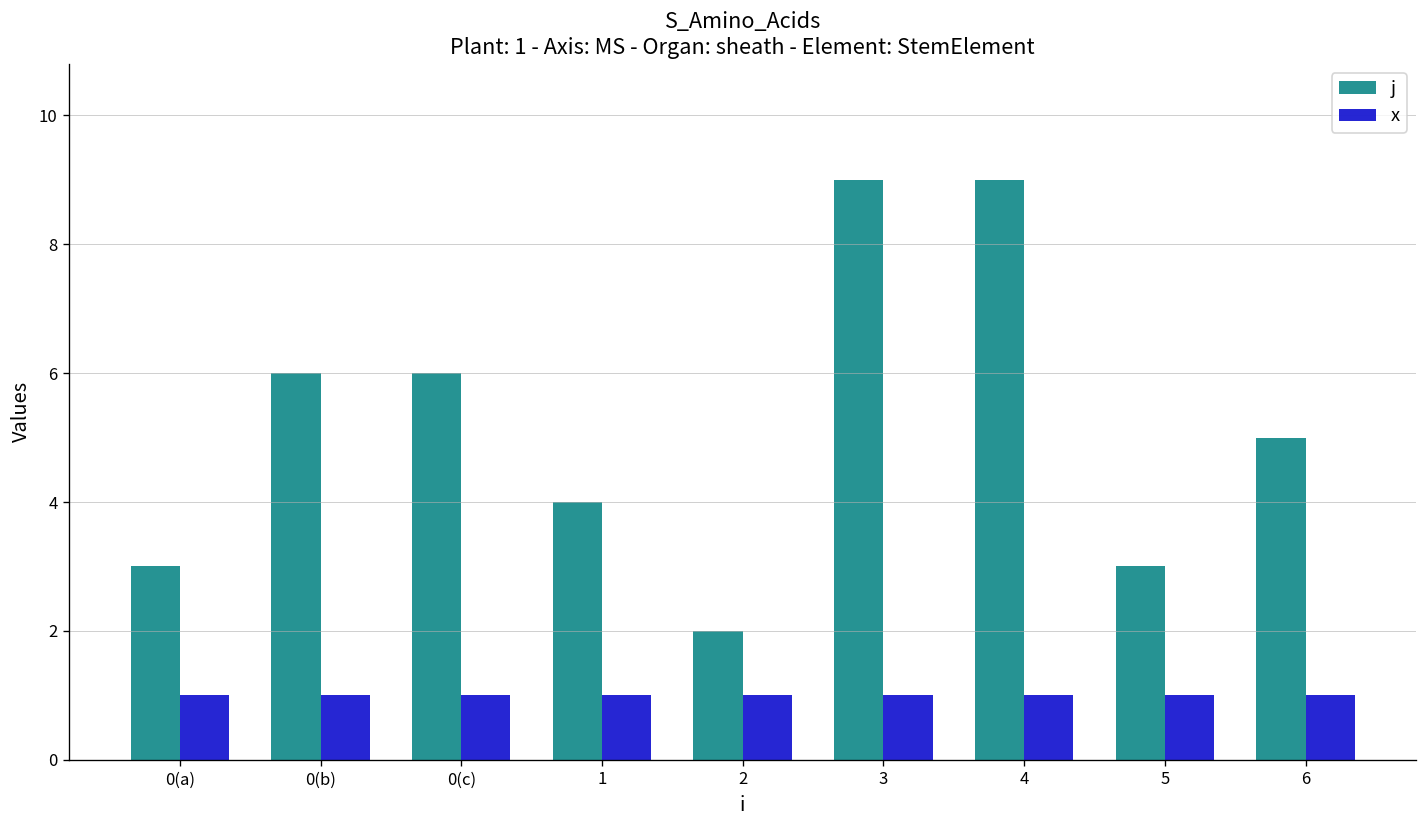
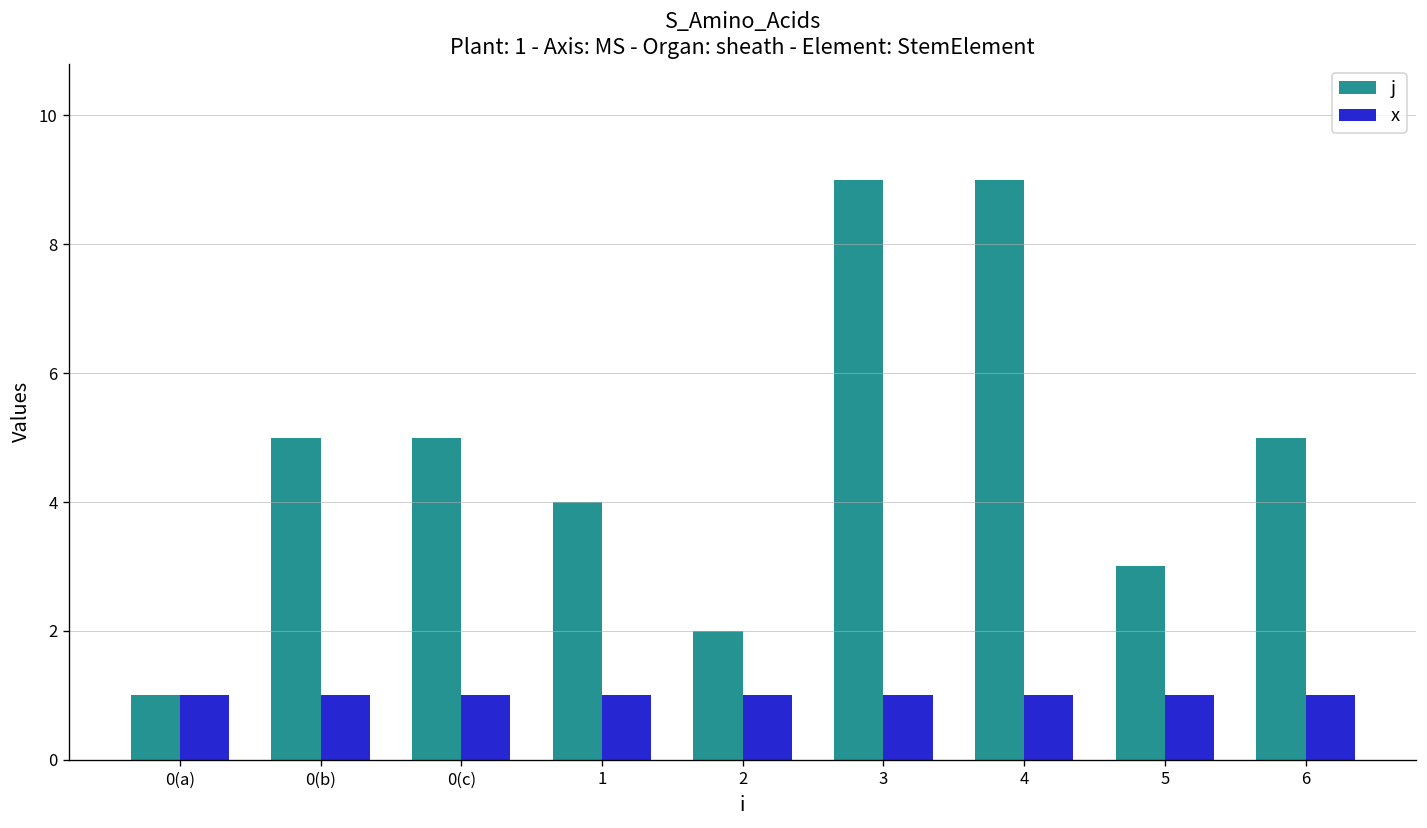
  {
    "j": {
-     "0(a)": 3,
-     "0(b)": 6,
-     "0(c)": 6,
+     "0(a)": 1,
+     "0(b)": 5,
+     "0(c)": 5,
      "1": 4,
      "2": 2,
      "3": 9,
      "4": 9,
      "5": 3,
      "6": 5
    },
    "x": {
      "0(a)": 1,
      "0(b)": 1,
      "0(c)": 1,
      "1": 1,
      "2": 1,
      "3": 1,
      "4": 1,
      "5": 1,
      "6": 1
    }
  }
